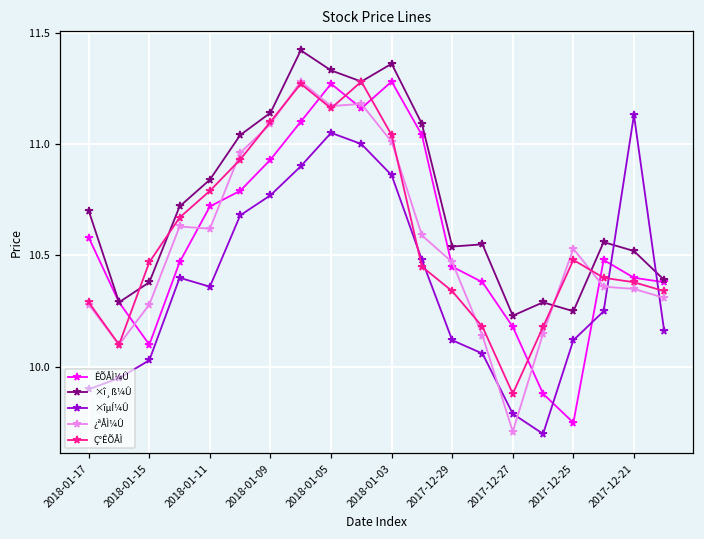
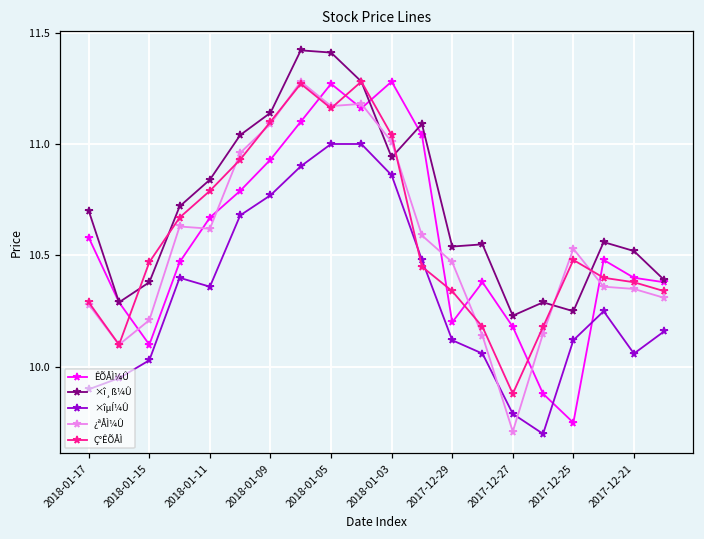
  {
    "ÊÕÅÌ¼Û": {
      "2018-01-17": 10.58,
      "2018-01-15": 10.10,
-     "2018-01-11": 10.72,
+     "2018-01-11": 10.67,
      "2018-01-09": 10.93,
      "2018-01-05": 11.27,
      "2018-01-03": 11.28,
-     "2017-12-29": 10.45,
+     "2017-12-29": 10.20,
      "2017-12-27": 10.18,
      "2017-12-25": 9.75,
      "2017-12-21": 10.40
    },
    "×î¸ß¼Û": {
      "2018-01-17": 10.70,
      "2018-01-15": 10.38,
      "2018-01-11": 10.84,
      "2018-01-09": 11.14,
-     "2018-01-05": 11.33,
-     "2018-01-03": 11.36,
+     "2018-01-05": 11.41,
+     "2018-01-03": 10.94,
      "2017-12-29": 10.54,
      "2017-12-27": 10.23,
      "2017-12-25": 10.25,
      "2017-12-21": 10.52
    },
    "×îµÍ¼Û": {
      "2018-01-15": 10.03,
      "2018-01-11": 10.36,
      "2018-01-09": 10.77,
-     "2018-01-05": 11.05,
+     "2018-01-05": 11.00,
      "2018-01-03": 10.86,
      "2017-12-29": 10.12,
      "2017-12-27": 9.79,
      "2017-12-25": 10.12,
-     "2017-12-21": 11.13
+     "2017-12-21": 10.06
    },
    "¿ªÅÌ¼Û": {
-     "2018-01-15": 10.28,
+     "2018-01-15": 10.21,
      "2018-01-11": 10.62,
      "2018-01-03": 11.01,
      "2017-12-29": 10.47,
      "2017-12-27": 9.71,
      "2017-12-25": 10.53,
      "2017-12-21": 10.35
    },
    "Ç°ÊÕÅÌ": {
      "2018-01-15": 10.47,
      "2018-01-11": 10.79,
      "2018-01-03": 11.04,
      "2017-12-29": 10.34,
      "2017-12-27": 9.88,
      "2017-12-25": 10.48,
      "2017-12-21": 10.38
    }
  }
